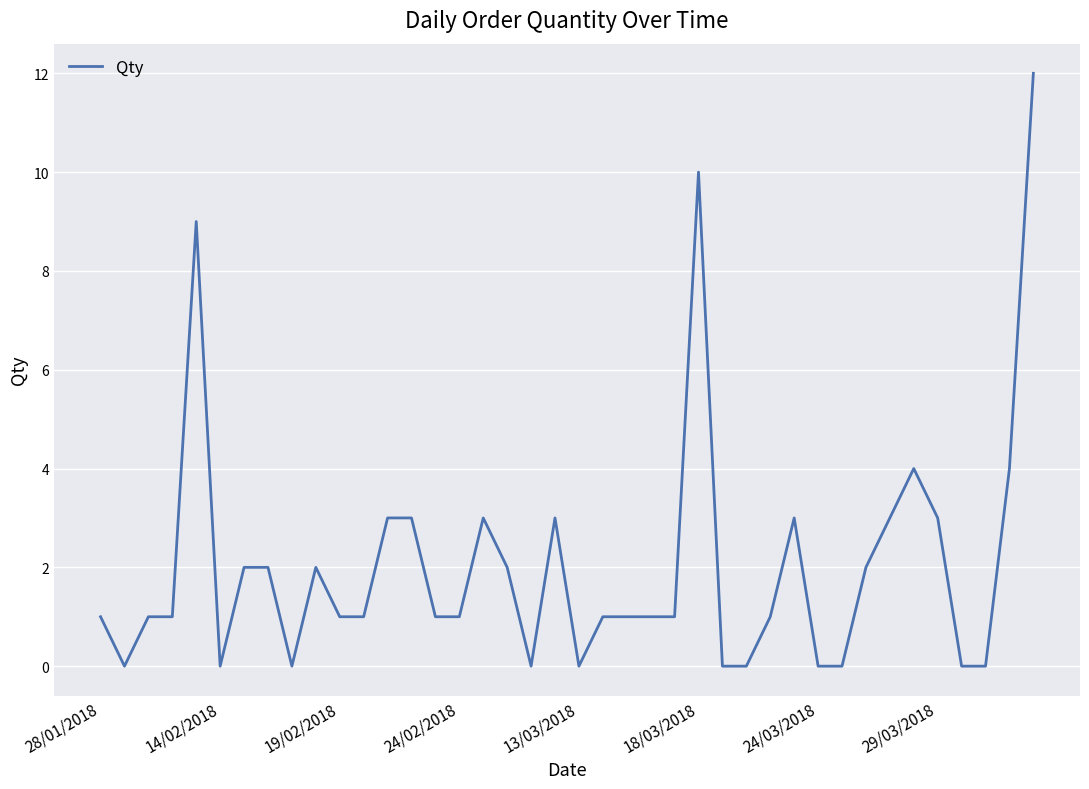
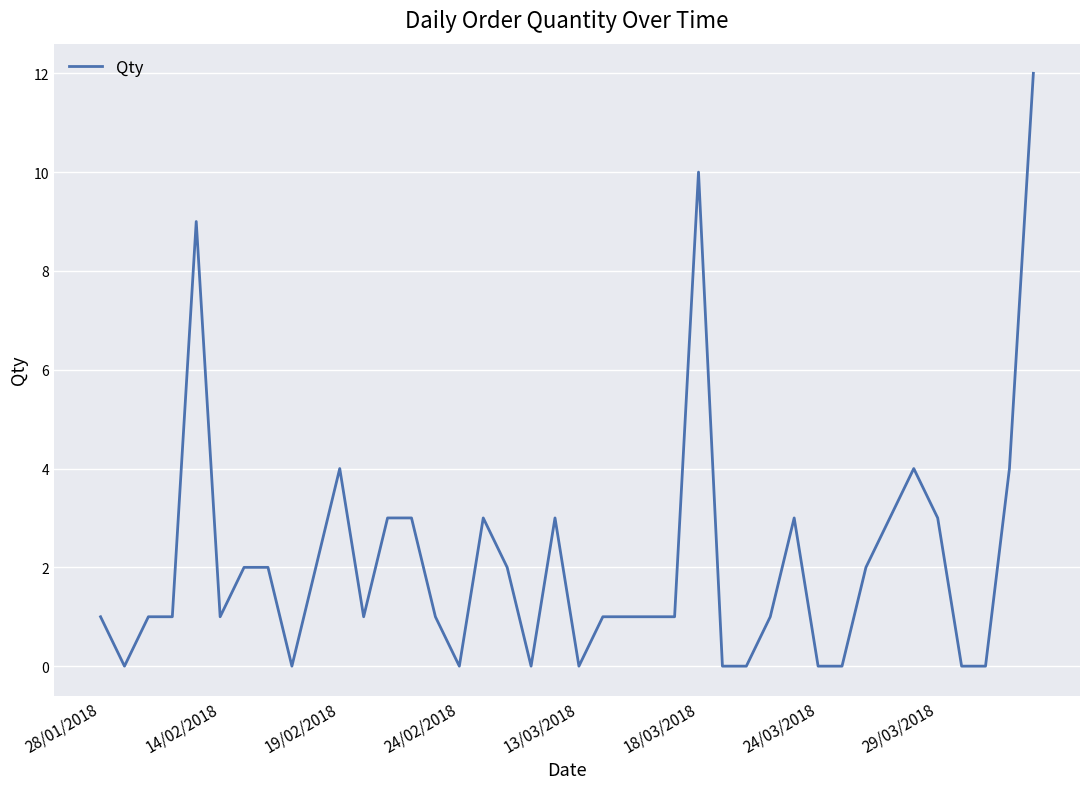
  {
    "28/01/2018": 1,
-   "14/02/2018": 0,
-   "19/02/2018": 1,
-   "24/02/2018": 1,
+   "14/02/2018": 1,
+   "19/02/2018": 4,
+   "24/02/2018": 0,
    "13/03/2018": 0,
    "18/03/2018": 10,
    "24/03/2018": 0,
    "29/03/2018": 3
  }
